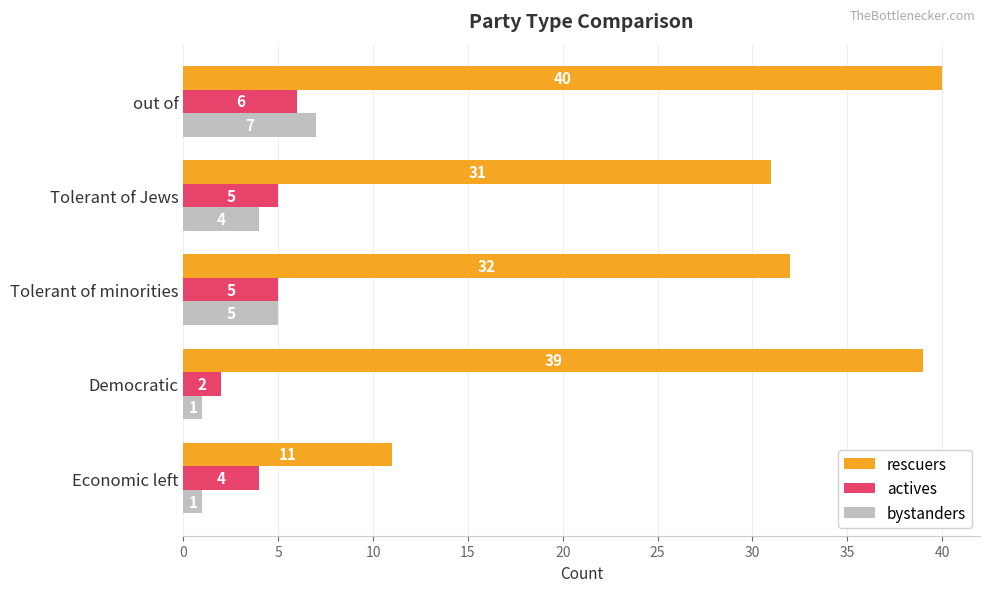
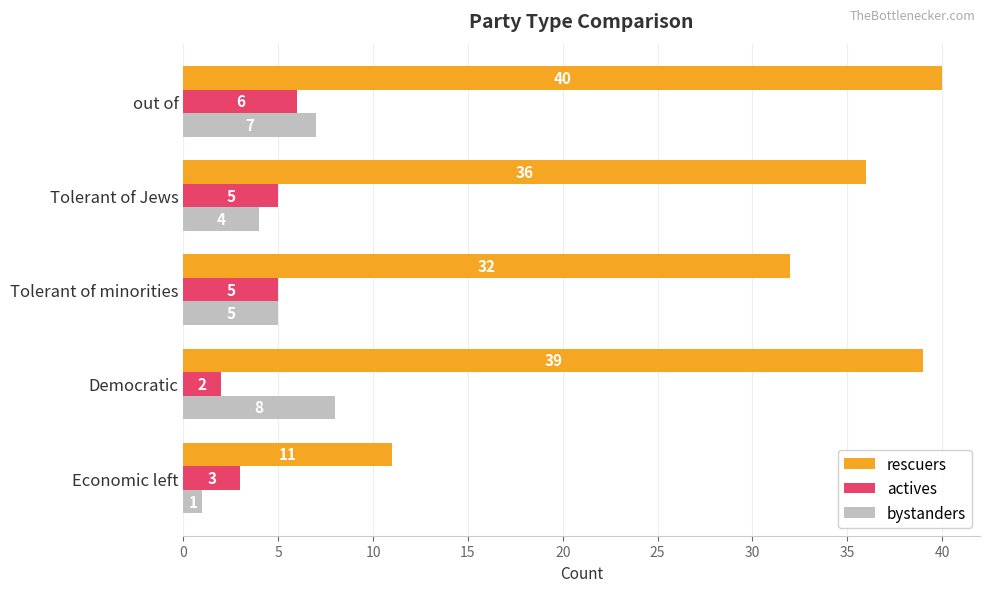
  {
    "rescuers": {
      "out of": 40,
-     "Tolerant of Jews": 31,
+     "Tolerant of Jews": 36,
      "Tolerant of minorities": 32,
      "Democratic": 39,
      "Economic left": 11
    },
    "actives": {
      "out of": 6,
      "Tolerant of Jews": 5,
      "Tolerant of minorities": 5,
      "Democratic": 2,
-     "Economic left": 4
+     "Economic left": 3
    },
    "bystanders": {
      "out of": 7,
      "Tolerant of Jews": 4,
      "Tolerant of minorities": 5,
-     "Democratic": 1,
+     "Democratic": 8,
      "Economic left": 1
    }
  }
